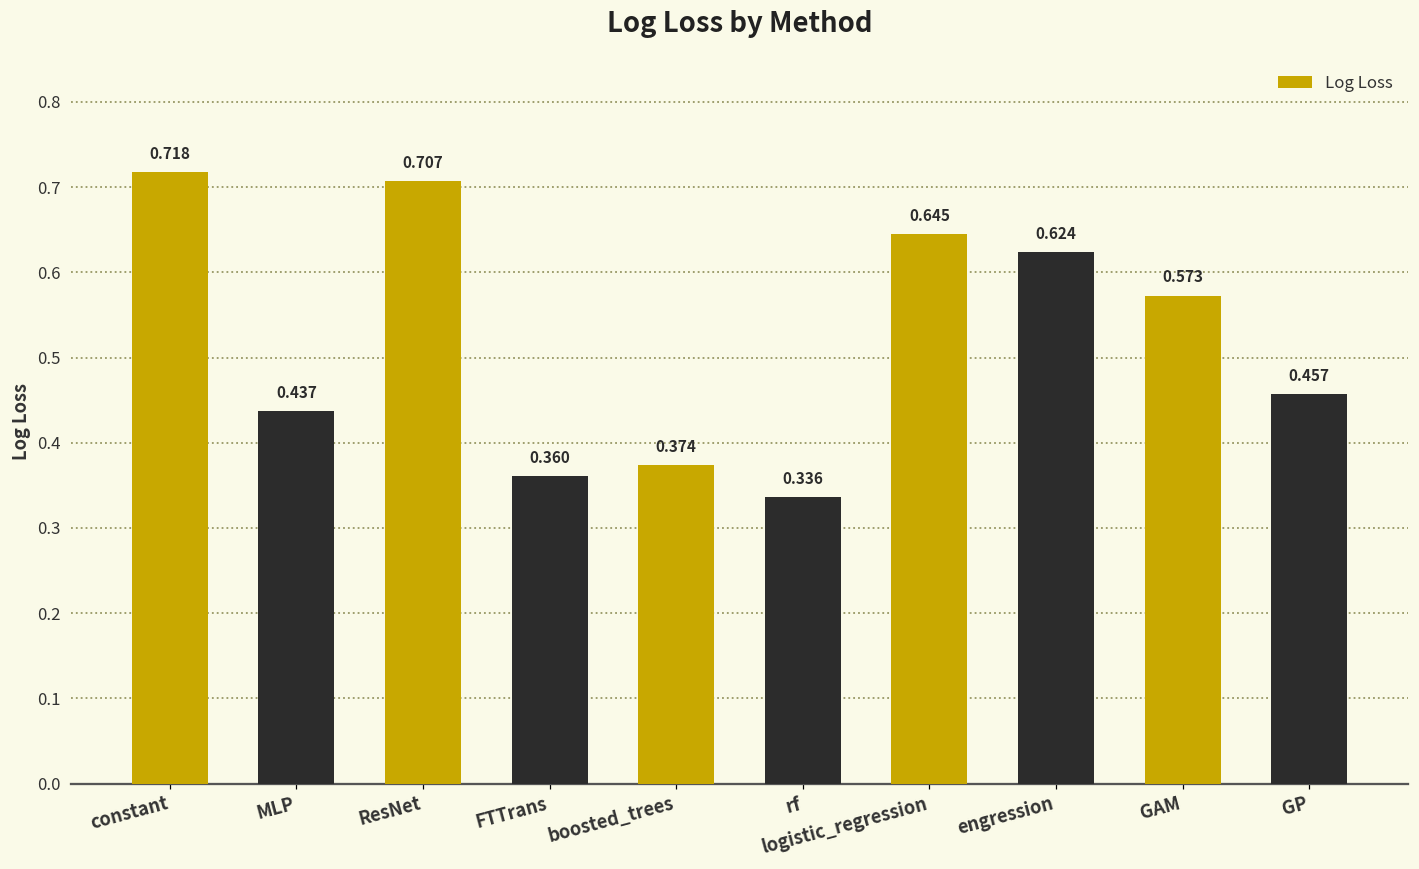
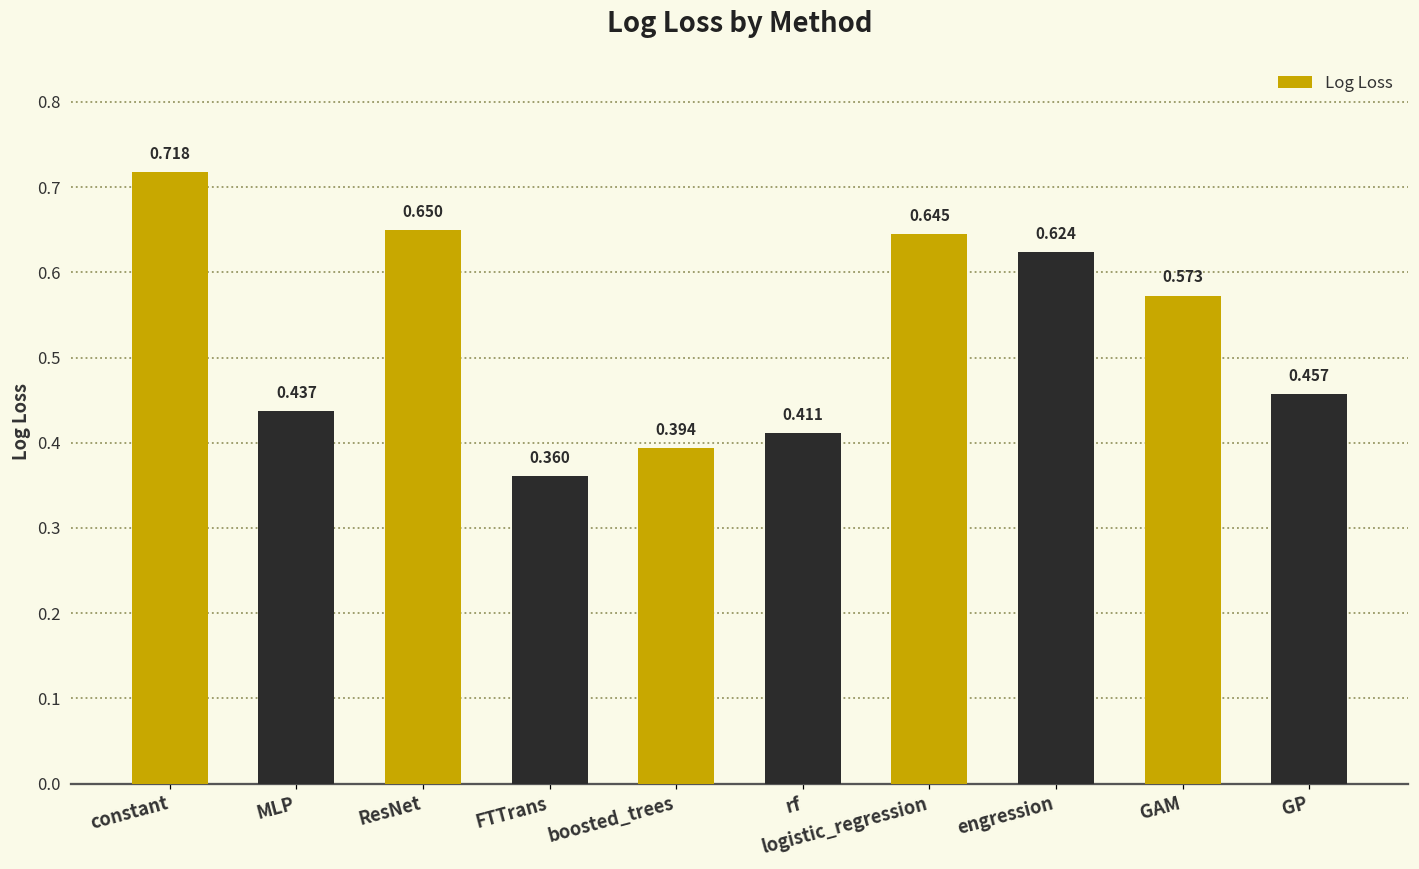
  {
    "constant": 0.718,
    "MLP": 0.437,
-   "ResNet": 0.707,
+   "ResNet": 0.650,
    "FTTrans": 0.360,
-   "boosted_trees": 0.374,
-   "rf": 0.336,
+   "boosted_trees": 0.394,
+   "rf": 0.411,
    "logistic_regression": 0.645,
    "engression": 0.624,
    "GAM": 0.573,
    "GP": 0.457
  }
